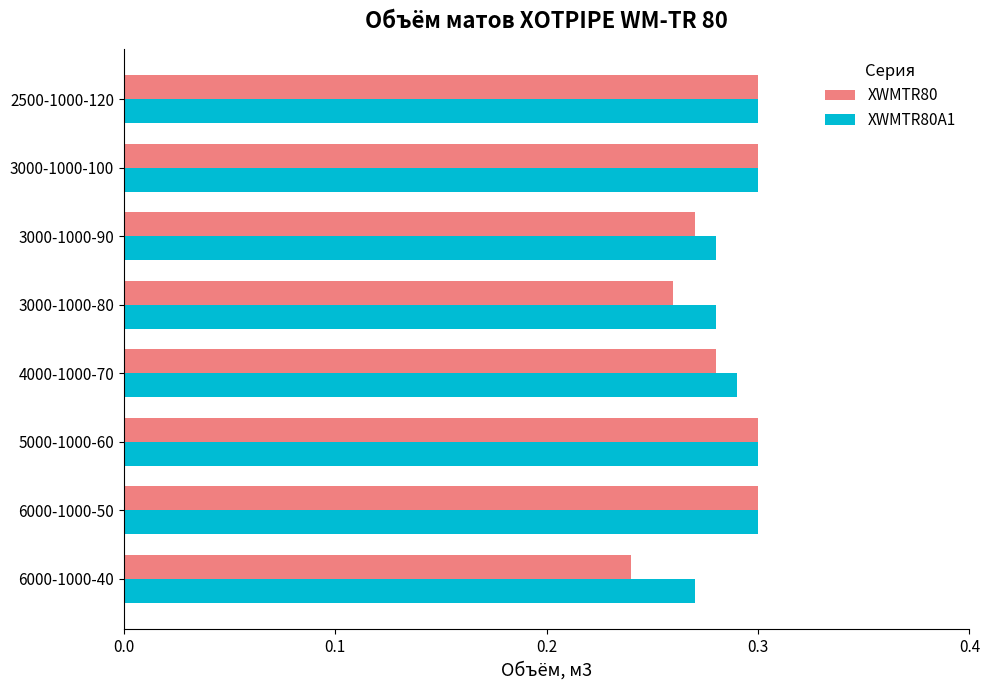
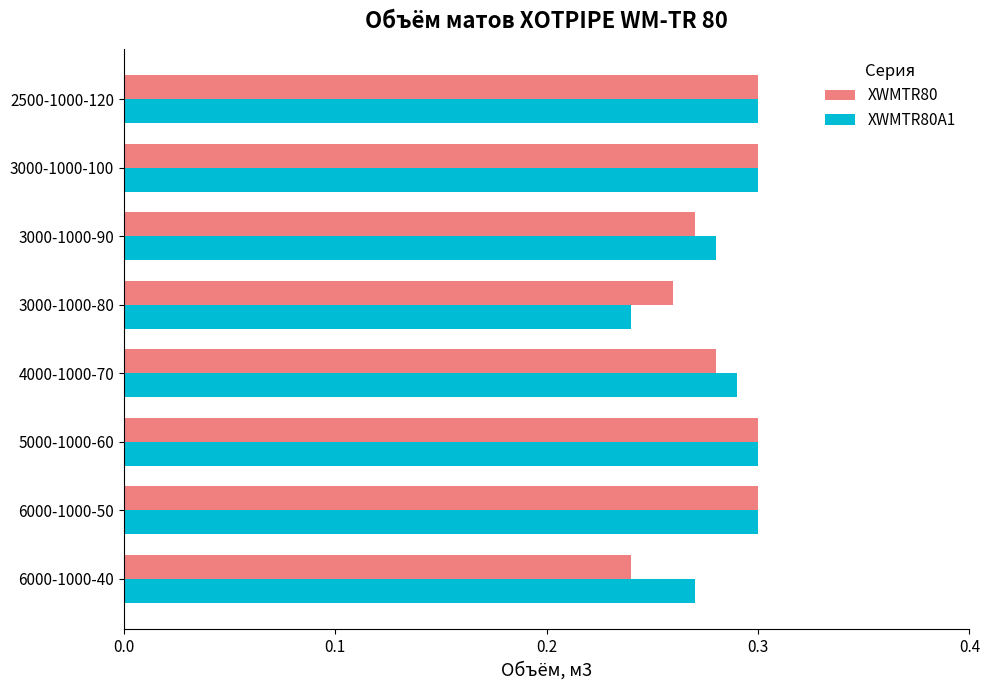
  {
    "XWMTR80": {
      "2500-1000-120": 0.30,
      "3000-1000-100": 0.30,
      "3000-1000-90": 0.27,
      "3000-1000-80": 0.26,
      "4000-1000-70": 0.28,
      "5000-1000-60": 0.30,
      "6000-1000-50": 0.30,
      "6000-1000-40": 0.24
    },
    "XWMTR80A1": {
      "2500-1000-120": 0.30,
      "3000-1000-100": 0.30,
      "3000-1000-90": 0.28,
-     "3000-1000-80": 0.28,
+     "3000-1000-80": 0.24,
      "4000-1000-70": 0.29,
      "5000-1000-60": 0.30,
      "6000-1000-50": 0.30,
      "6000-1000-40": 0.27
    }
  }
